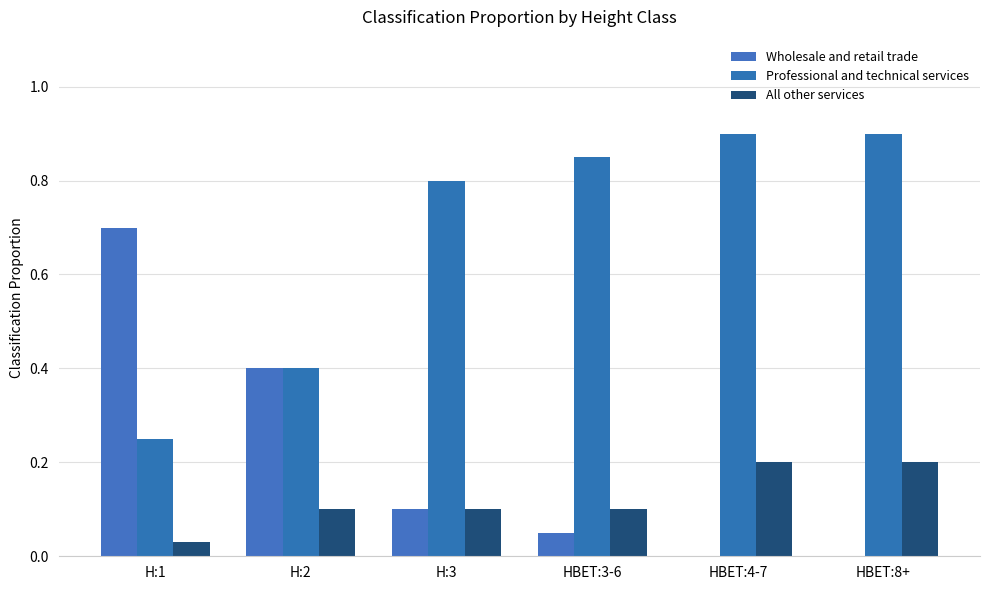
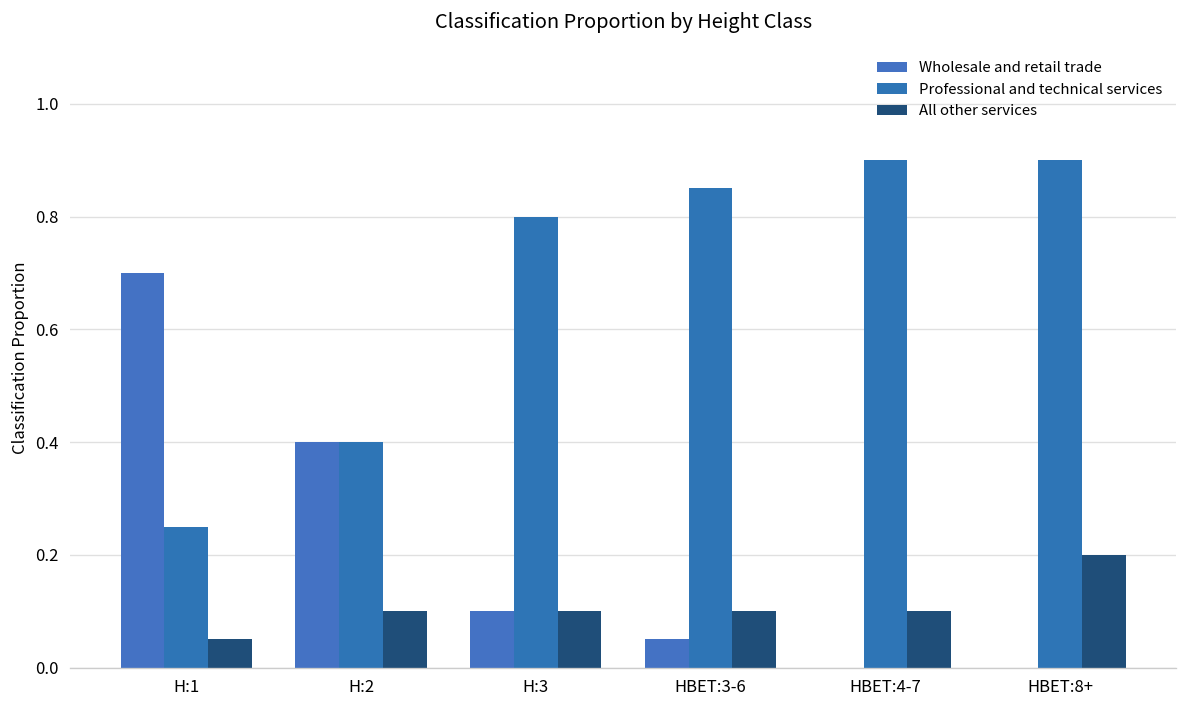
  {
    "All other services": {
-     "H:1": 0.03,
+     "H:1": 0.05,
      "H:2": 0.10,
      "H:3": 0.10,
      "HBET:3-6": 0.10,
-     "HBET:4-7": 0.2,
+     "HBET:4-7": 0.1,
      "HBET:8+": 0.20
    }
  }
